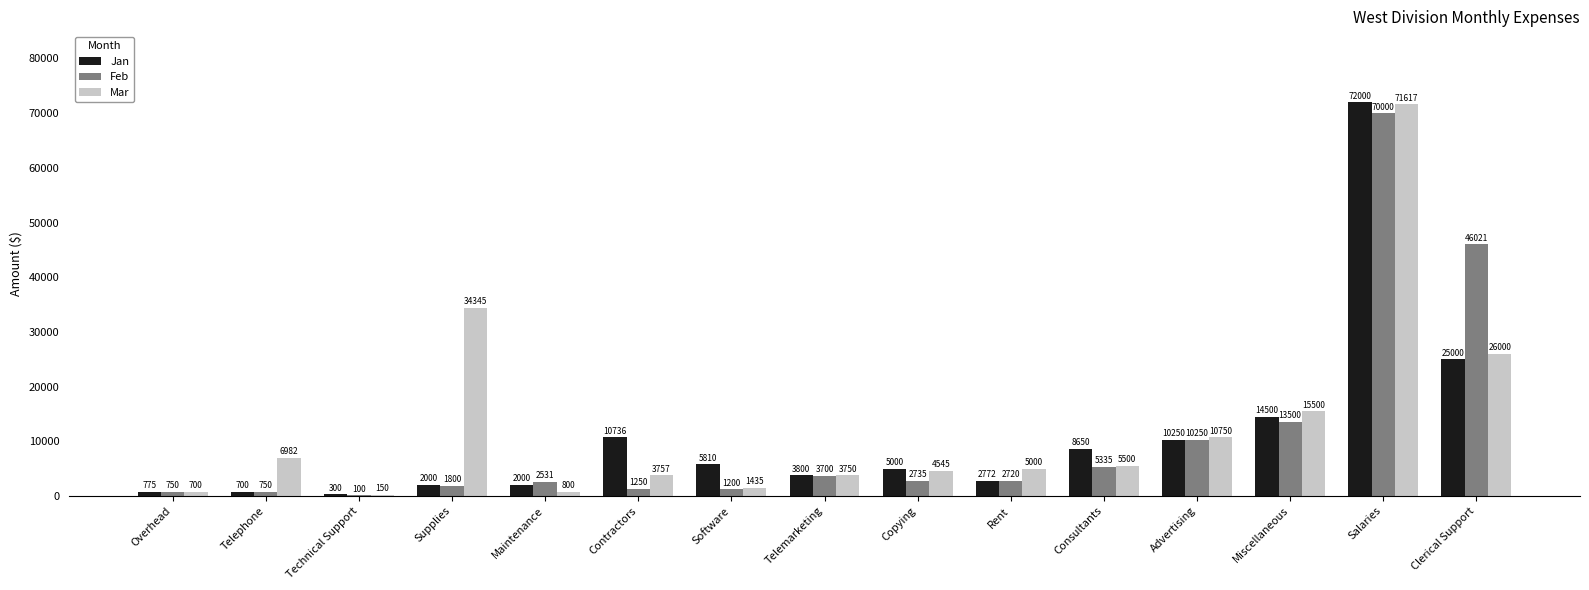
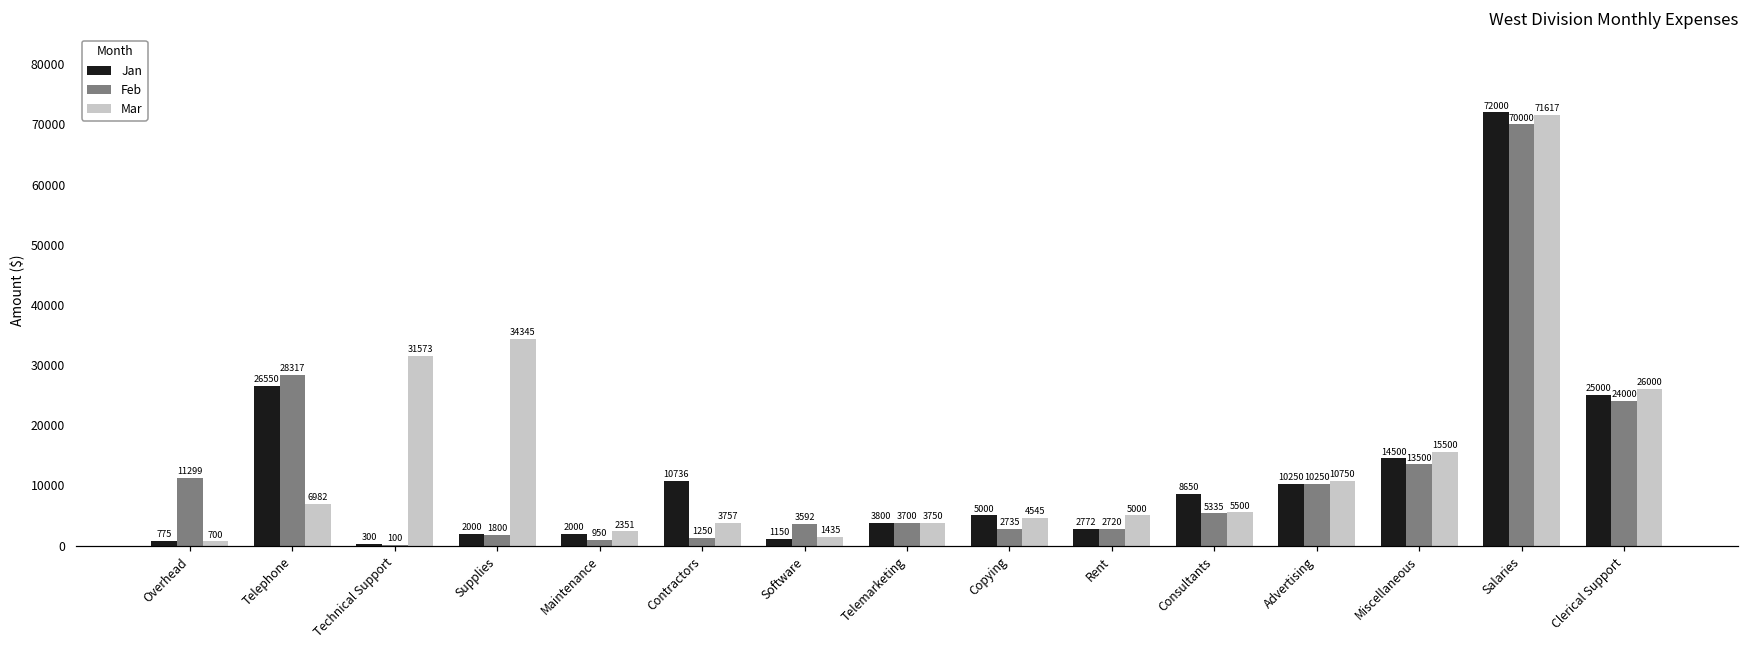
  {
    "Jan": {
      "Overhead": 775,
-     "Telephone": 700,
+     "Telephone": 26550,
      "Technical Support": 300,
      "Supplies": 2000,
      "Maintenance": 2000,
      "Contractors": 10736,
-     "Software": 5810,
+     "Software": 1150,
      "Telemarketing": 3800,
      "Copying": 5000,
      "Rent": 2772,
      "Consultants": 8650,
      "Advertising": 10250,
      "Miscellaneous": 14500,
      "Salaries": 72000,
      "Clerical Support": 25000
    },
    "Feb": {
-     "Overhead": 750,
-     "Telephone": 750,
+     "Overhead": 11299,
+     "Telephone": 28317,
      "Technical Support": 100,
      "Supplies": 1800,
-     "Maintenance": 2531,
+     "Maintenance": 950,
      "Contractors": 1250,
-     "Software": 1200,
+     "Software": 3592,
      "Telemarketing": 3700,
      "Copying": 2735,
      "Rent": 2720,
      "Consultants": 5335,
      "Advertising": 10250,
      "Miscellaneous": 13500,
      "Salaries": 70000,
-     "Clerical Support": 46021
+     "Clerical Support": 24000
    },
    "Mar": {
      "Overhead": 700,
      "Telephone": 6982,
-     "Technical Support": 150,
+     "Technical Support": 31573,
      "Supplies": 34345,
-     "Maintenance": 800,
+     "Maintenance": 2351,
      "Contractors": 3757,
      "Software": 1435,
      "Telemarketing": 3750,
      "Copying": 4545,
      "Rent": 5000,
      "Consultants": 5500,
      "Advertising": 10750,
      "Miscellaneous": 15500,
      "Salaries": 71617,
      "Clerical Support": 26000
    }
  }
